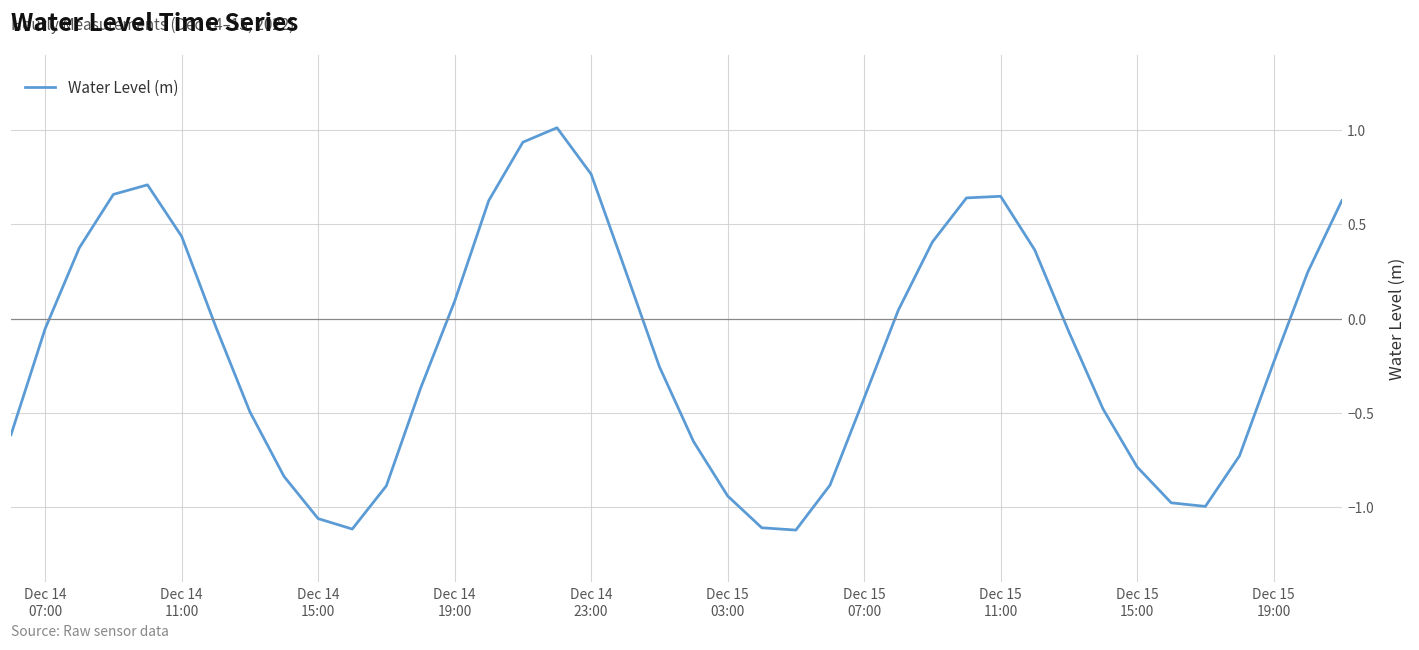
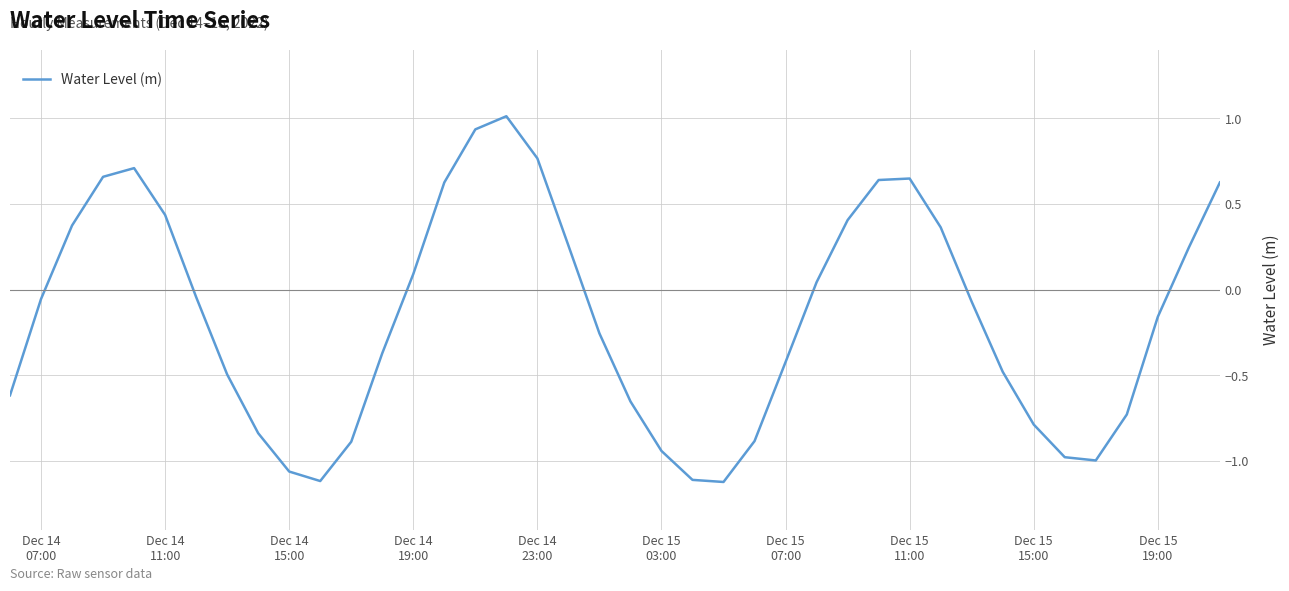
  {
    "Dec 14 07:00": -0.05,
    "Dec 14 11:00": 0.44,
    "Dec 14 15:00": -1.06,
    "Dec 14 19:00": 0.09,
    "Dec 14 23:00": 0.77,
    "Dec 15 03:00": -0.94,
    "Dec 15 07:00": -0.42,
    "Dec 15 11:00": 0.65,
    "Dec 15 15:00": -0.79,
-   "Dec 15 19:00": -0.23
+   "Dec 15 19:00": -0.16
  }
